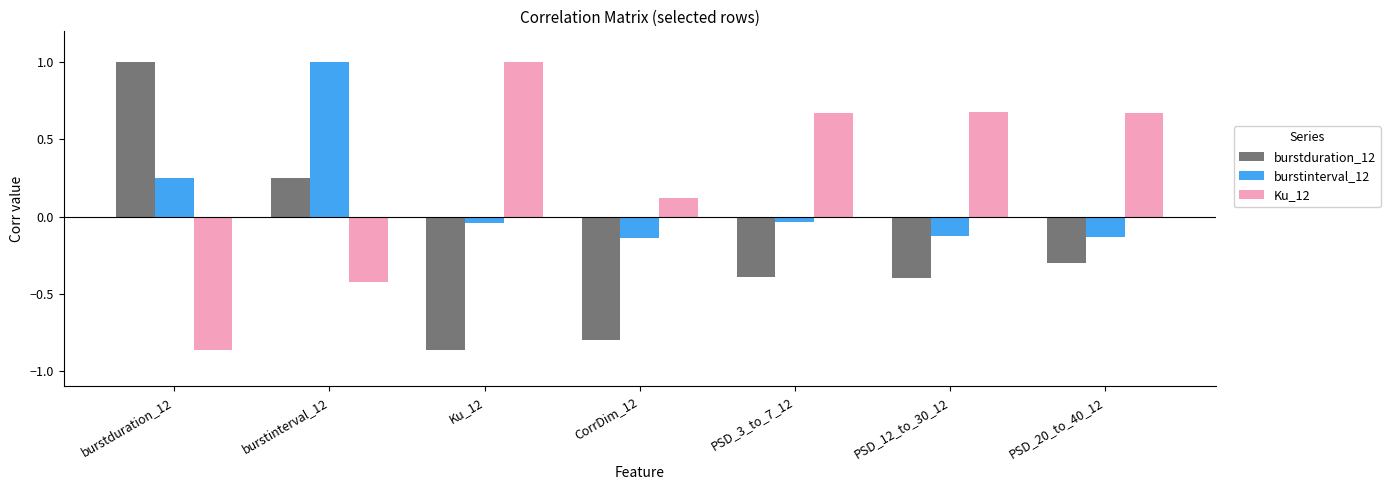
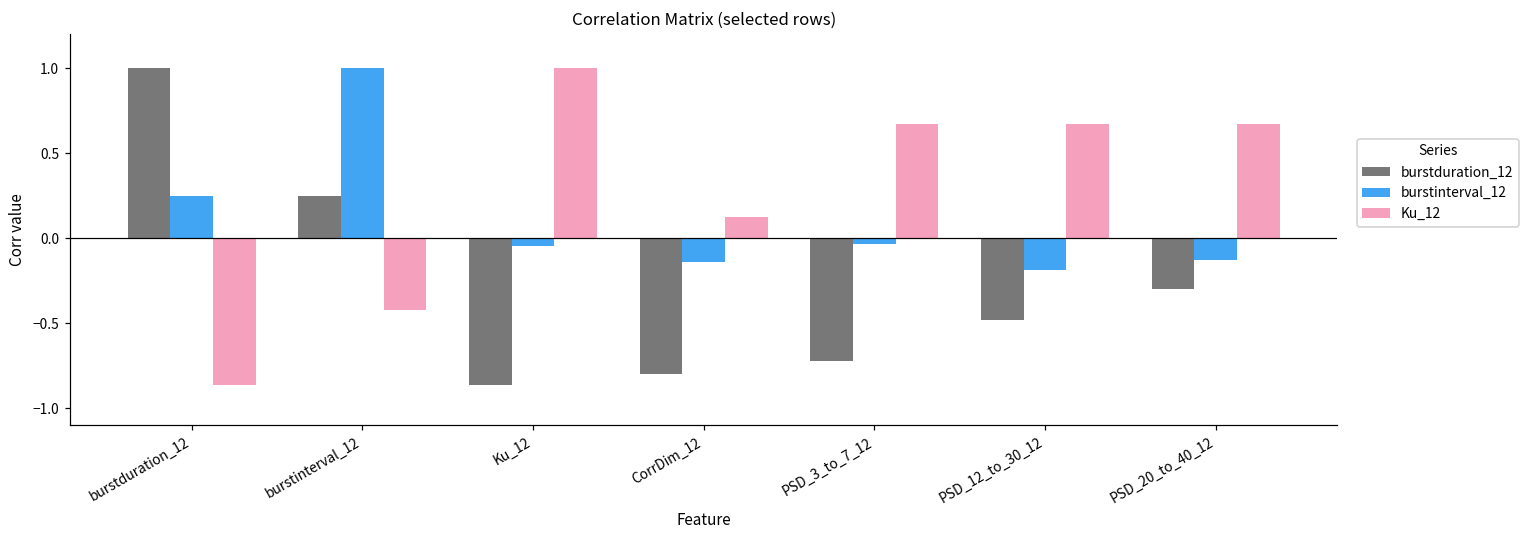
  {
    "burstduration_12": {
      "burstduration_12": 1.00,
      "burstinterval_12": 0.25,
      "Ku_12": -0.86,
      "CorrDim_12": -0.80,
-     "PSD_3_to_7_12": -0.39,
-     "PSD_12_to_30_12": -0.40,
+     "PSD_3_to_7_12": -0.72,
+     "PSD_12_to_30_12": -0.48,
      "PSD_20_to_40_12": -0.30
    },
    "burstinterval_12": {
      "burstduration_12": 0.25,
      "burstinterval_12": 1.00,
      "Ku_12": -0.04,
      "CorrDim_12": -0.14,
      "PSD_3_to_7_12": -0.04,
-     "PSD_12_to_30_12": -0.13,
+     "PSD_12_to_30_12": -0.19,
      "PSD_20_to_40_12": -0.13
    },
    "Ku_12": {
      "burstduration_12": -0.86,
      "burstinterval_12": -0.42,
      "Ku_12": 1.00,
      "CorrDim_12": 0.12,
      "PSD_3_to_7_12": 0.67,
      "PSD_12_to_30_12": 0.67,
      "PSD_20_to_40_12": 0.67
    }
  }
